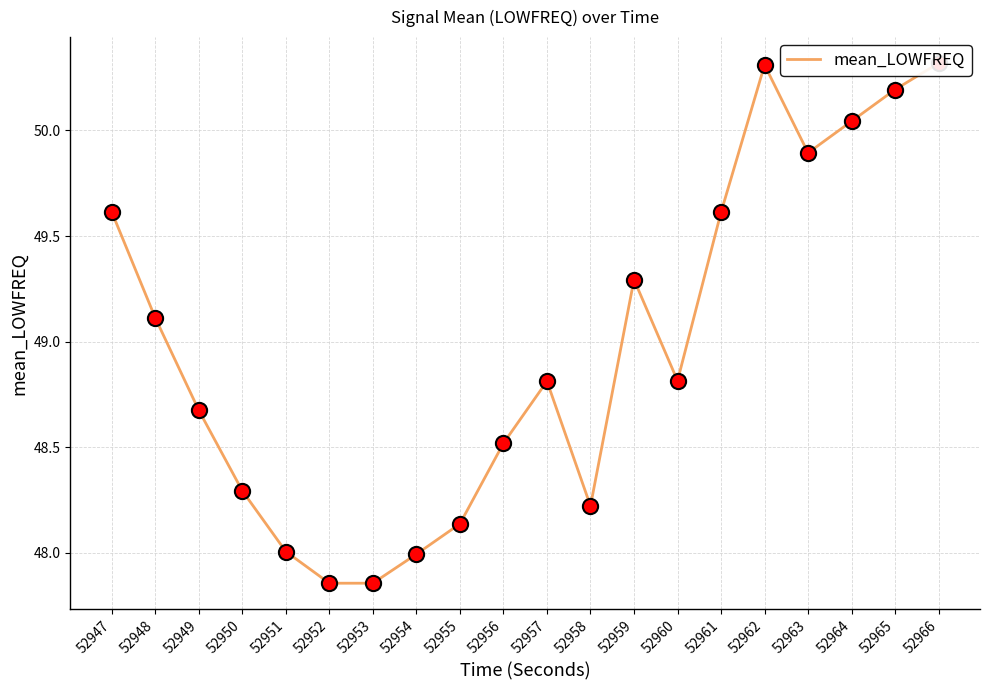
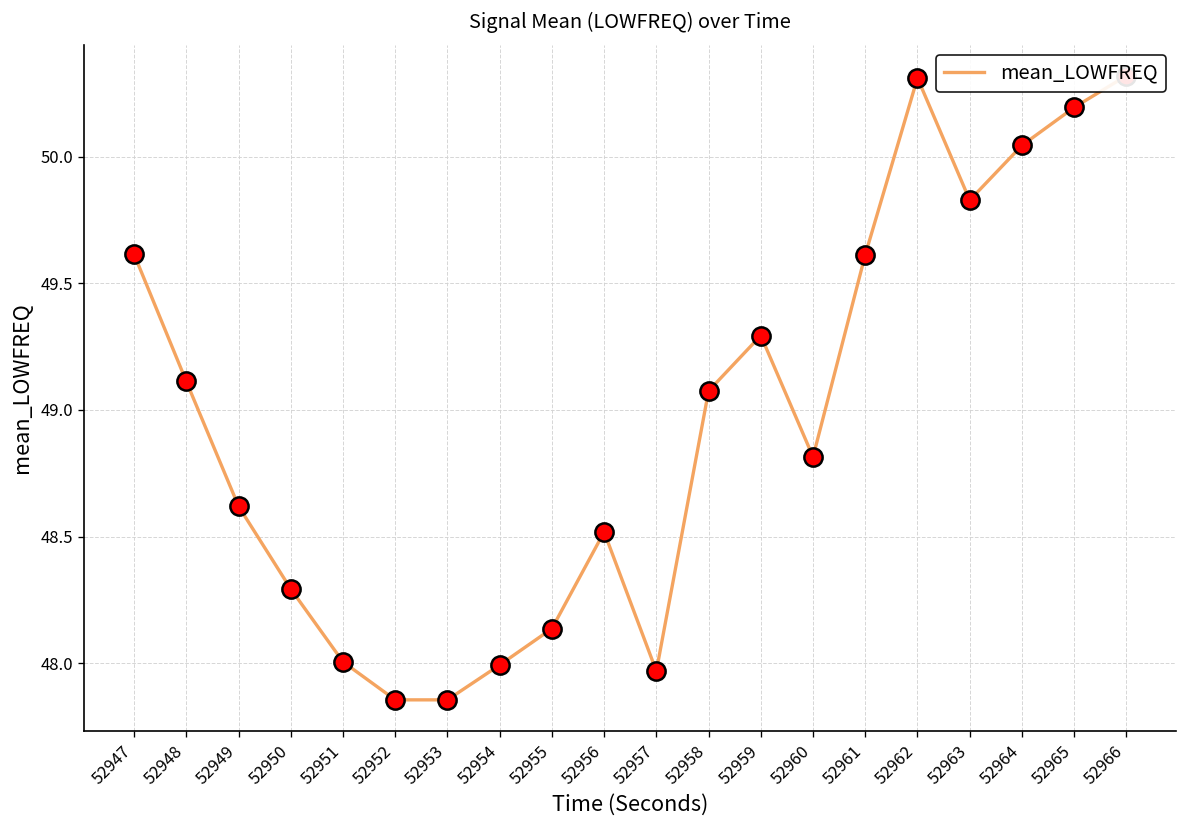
  {
    "52947": 49.61,
    "52948": 49.11,
-   "52949": 48.68,
+   "52949": 48.62,
    "52950": 48.29,
    "52951": 48.01,
    "52952": 47.86,
    "52953": 47.86,
    "52954": 47.99,
    "52955": 48.14,
    "52956": 48.52,
-   "52957": 48.81,
-   "52958": 48.22,
+   "52957": 47.97,
+   "52958": 49.08,
    "52959": 49.29,
    "52960": 48.81,
    "52961": 49.61,
    "52962": 50.31,
-   "52963": 49.89,
+   "52963": 49.83,
    "52964": 50.04,
    "52965": 50.19
  }
